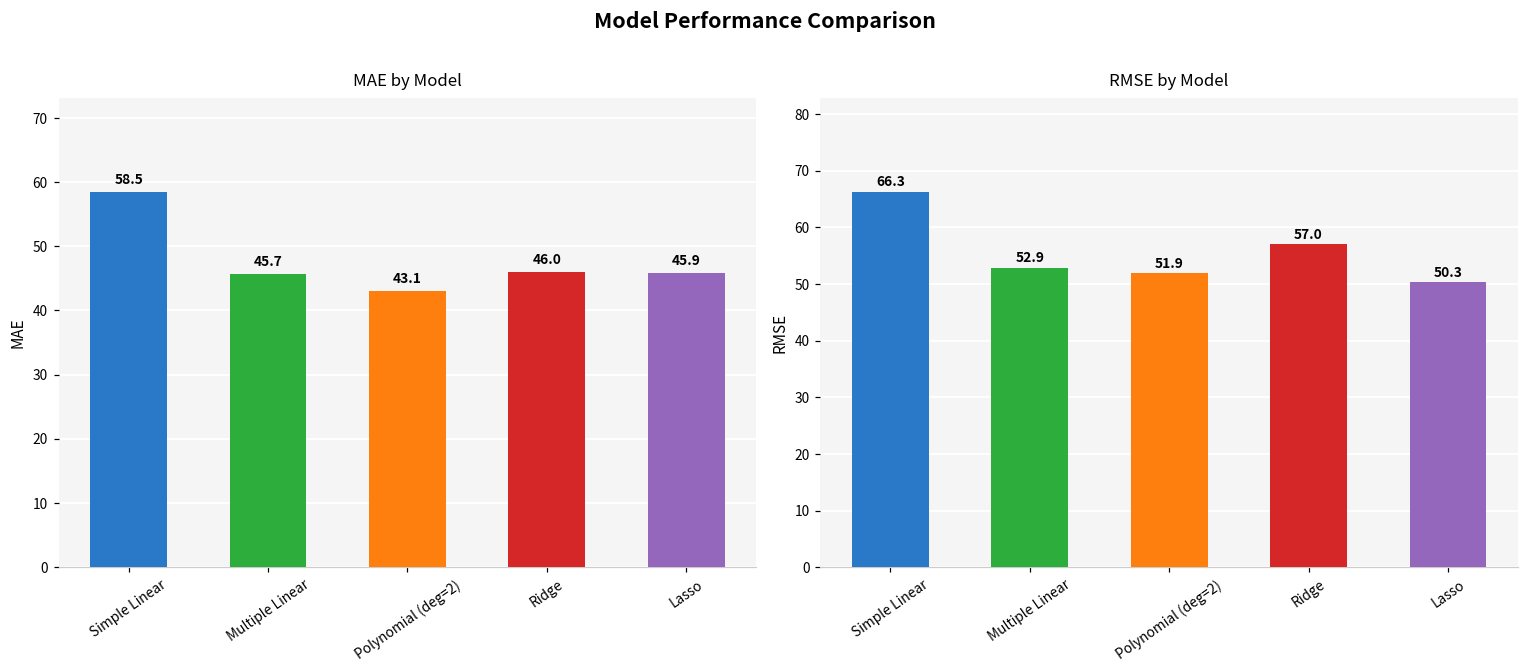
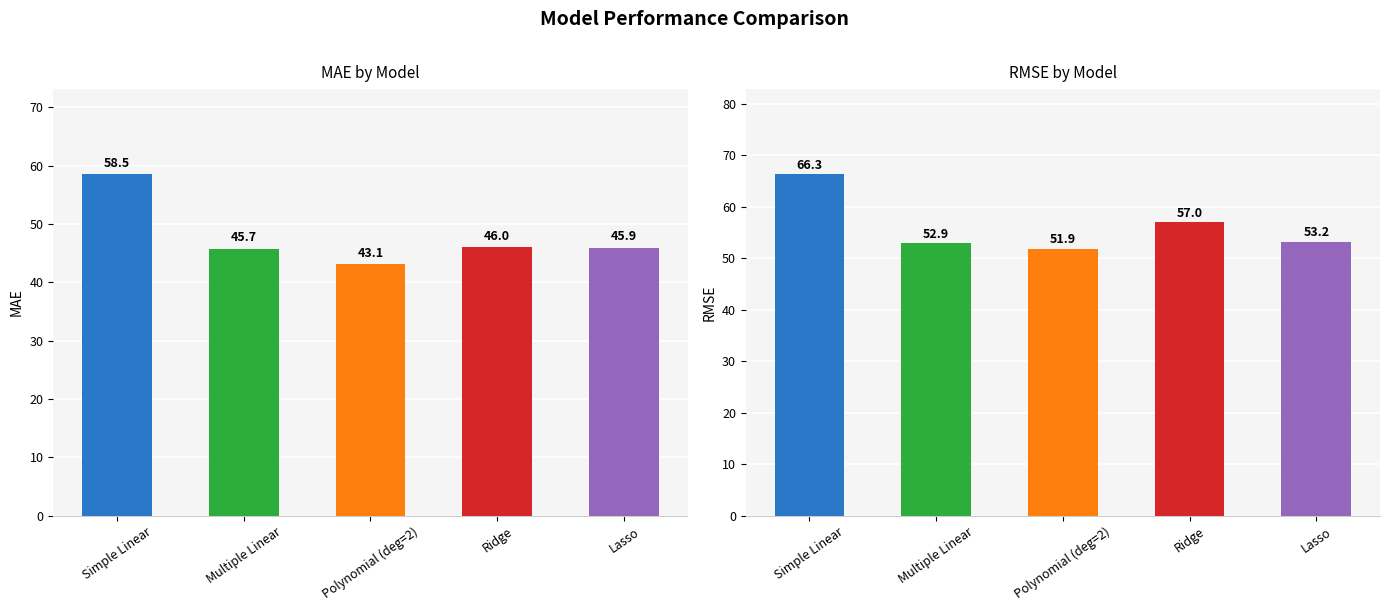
  {
    "MAE by Model": {
      "Simple Linear": 58.5,
      "Multiple Linear": 45.7,
      "Polynomial (deg=2)": 43.1,
      "Ridge": 46.0,
      "Lasso": 45.9
    },
    "RMSE by Model": {
      "Simple Linear": 66.3,
      "Multiple Linear": 52.9,
      "Polynomial (deg=2)": 51.9,
      "Ridge": 57.0,
-     "Lasso": 50.3
+     "Lasso": 53.2
    }
  }
